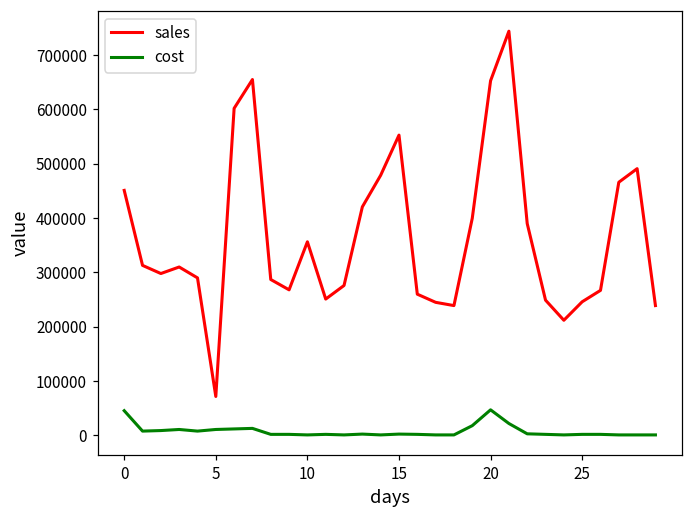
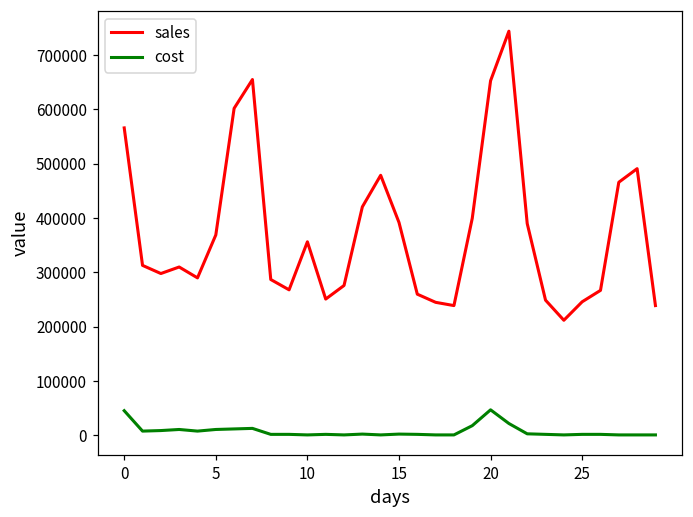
  {
    "sales": {
-     "0": 450000,
-     "5": 70000,
+     "0": 570000,
+     "5": 370000,
      "10": 360000,
-     "15": 550000,
+     "15": 390000,
      "20": 650000,
      "25": 250000
    },
    "cost": {
      "0": 50000,
      "5": 10000,
      "10": 0,
      "15": 0,
      "20": 50000,
      "25": 0
    }
  }
